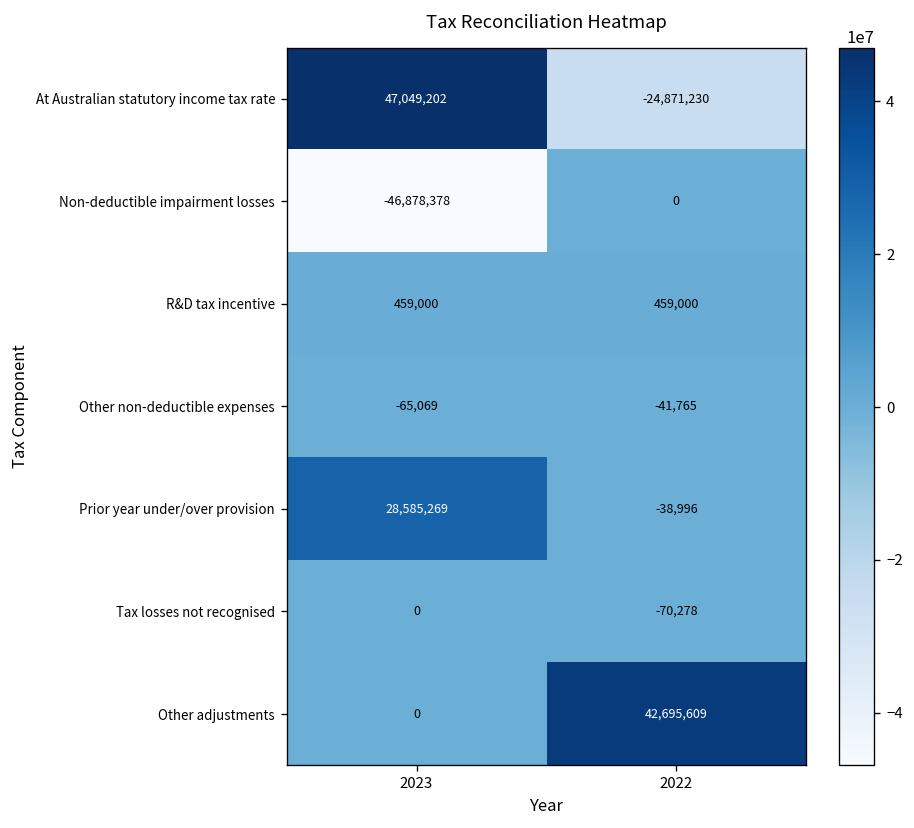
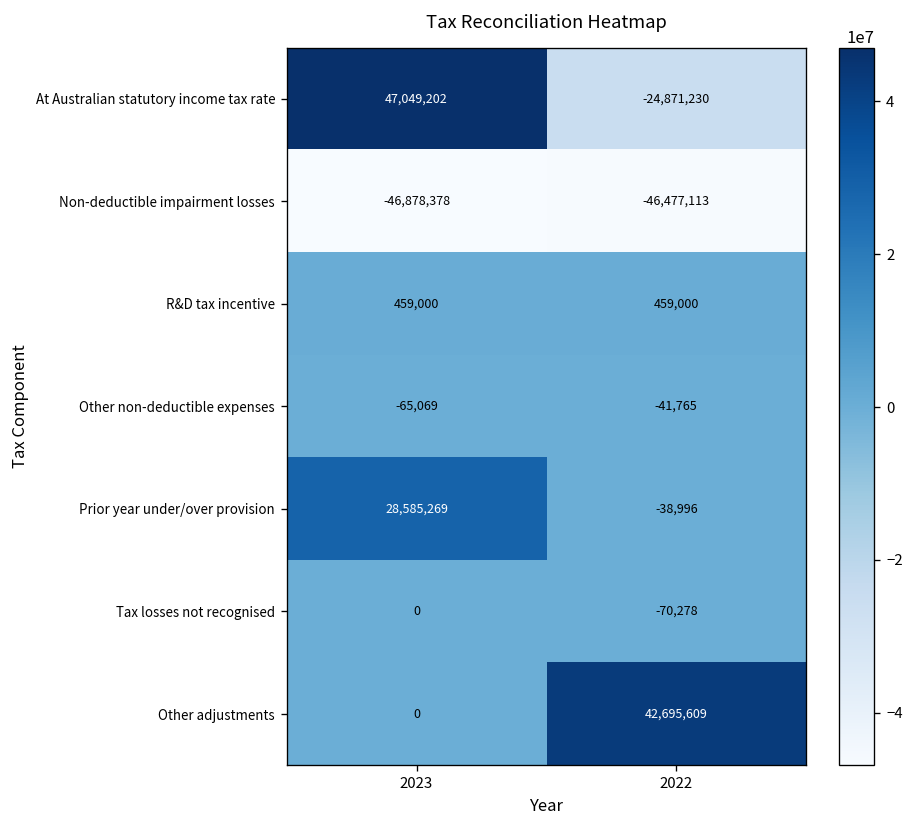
  {
    "At Australian statutory income tax rate": {
      "2023": "47,049,202",
      "2022": "-24,871,230"
    },
    "Non-deductible impairment losses": {
      "2023": "-46,878,378",
-     "2022": "0"
+     "2022": "-46,477,113"
    },
    "R&D tax incentive": {
      "2023": "459,000",
      "2022": "459,000"
    },
    "Other non-deductible expenses": {
      "2023": "-65,069",
      "2022": "-41,765"
    },
    "Prior year under/over provision": {
      "2023": "28,585,269",
      "2022": "-38,996"
    },
    "Tax losses not recognised": {
      "2023": "0",
      "2022": "-70,278"
    },
    "Other adjustments": {
      "2023": "0",
      "2022": "42,695,609"
    }
  }
